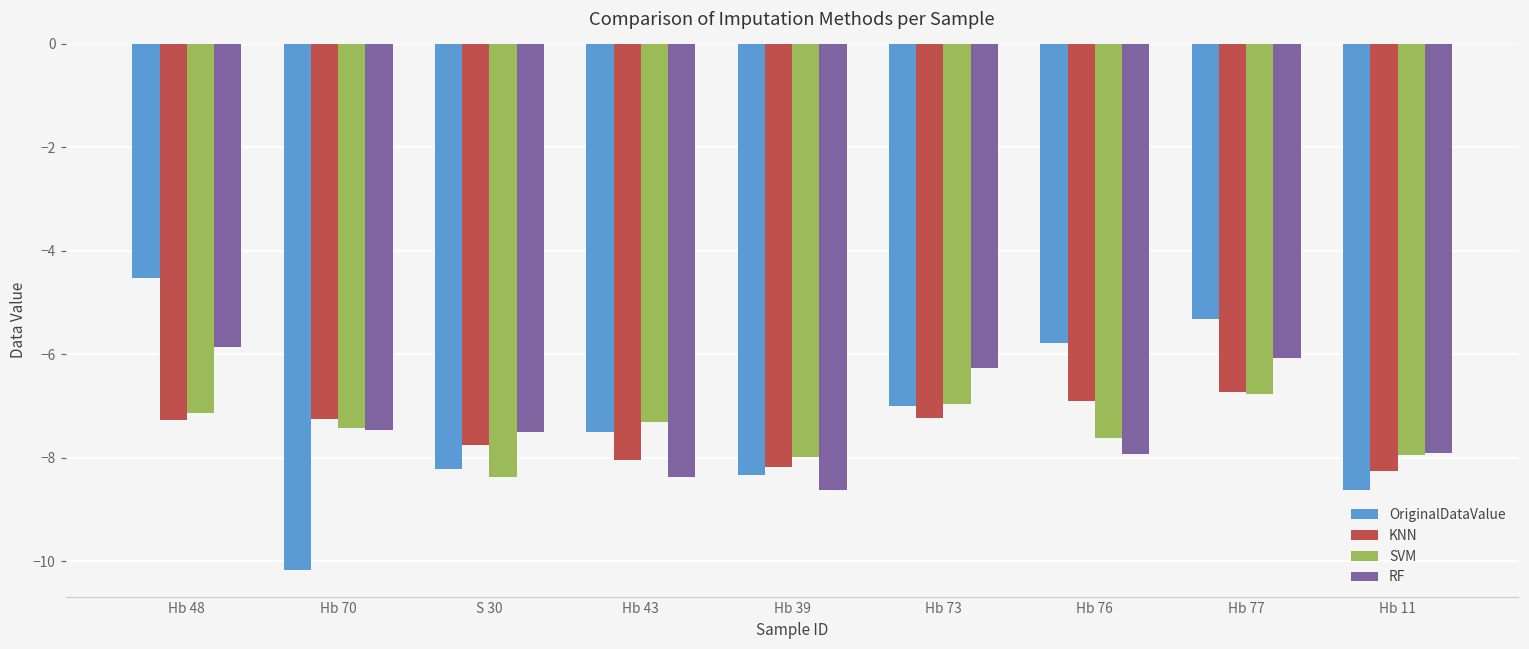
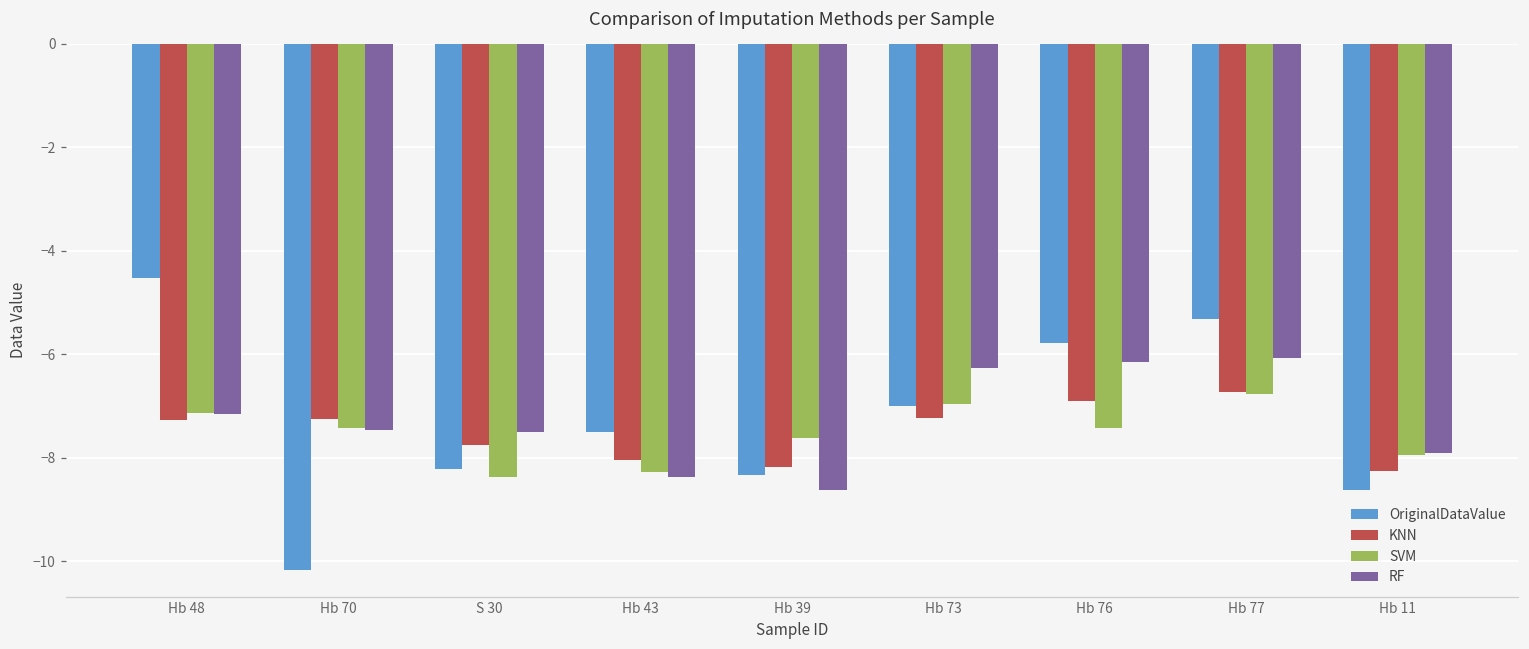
  {
    "OriginalDataValue": {
      "Hb 48": -4.5,
      "Hb 70": -10.2,
      "S 30": -8.2,
      "Hb 43": -7.5,
      "Hb 39": -8.3,
      "Hb 73": -7.0,
      "Hb 76": -5.8,
      "Hb 77": -5.3,
      "Hb 11": -8.6
    },
    "KNN": {
      "Hb 48": -7.3,
      "Hb 70": -7.3,
      "S 30": -7.7,
      "Hb 43": -8.0,
      "Hb 39": -8.2,
      "Hb 73": -7.2,
      "Hb 76": -6.9,
      "Hb 77": -6.7,
      "Hb 11": -8.3
    },
    "SVM": {
      "Hb 48": -7.1,
      "Hb 70": -7.4,
      "S 30": -8.4,
-     "Hb 43": -7.3,
-     "Hb 39": -8.0,
+     "Hb 43": -8.3,
+     "Hb 39": -7.6,
      "Hb 73": -7.0,
-     "Hb 76": -7.6,
+     "Hb 76": -7.4,
      "Hb 77": -6.8,
      "Hb 11": -7.9
    },
    "RF": {
-     "Hb 48": -5.9,
+     "Hb 48": -7.2,
      "Hb 70": -7.5,
      "S 30": -7.5,
      "Hb 43": -8.4,
      "Hb 39": -8.6,
      "Hb 73": -6.3,
-     "Hb 76": -7.9,
+     "Hb 76": -6.2,
      "Hb 77": -6.1,
      "Hb 11": -7.9
    }
  }
